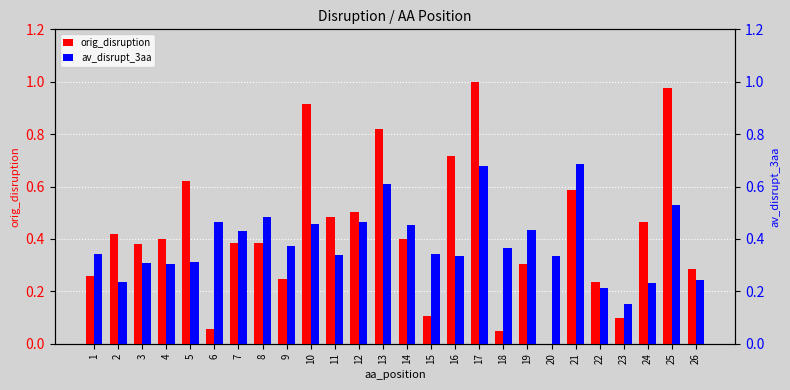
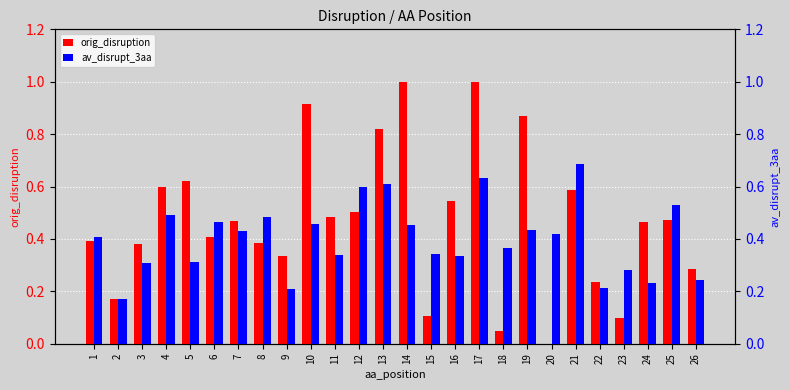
  {
    "orig_disruption": {
-     "1": 0.26,
-     "2": 0.42,
+     "1": 0.39,
+     "2": 0.17,
      "3": 0.38,
-     "4": 0.4,
+     "4": 0.6,
      "5": 0.62,
-     "6": 0.05,
-     "7": 0.38,
+     "6": 0.41,
+     "7": 0.47,
      "8": 0.38,
-     "9": 0.25,
+     "9": 0.34,
      "10": 0.91,
      "11": 0.48,
      "12": 0.50,
      "13": 0.82,
-     "14": 0.4,
+     "14": 1.0,
      "15": 0.11,
-     "16": 0.72,
+     "16": 0.54,
      "17": 1.00,
      "18": 0.05,
-     "19": 0.30,
+     "19": 0.87,
      "20": 0.00,
      "21": 0.59,
      "22": 0.24,
      "23": 0.10,
      "24": 0.47,
-     "25": 0.98,
+     "25": 0.47,
      "26": 0.29
    },
    "av_disrupt_3aa": {
-     "1": 0.34,
-     "2": 0.24,
+     "1": 0.41,
+     "2": 0.17,
      "3": 0.31,
-     "4": 0.30,
+     "4": 0.49,
      "5": 0.31,
      "6": 0.46,
      "7": 0.43,
      "8": 0.48,
-     "9": 0.37,
+     "9": 0.21,
      "10": 0.46,
      "11": 0.34,
-     "12": 0.46,
+     "12": 0.60,
      "13": 0.61,
      "14": 0.45,
      "15": 0.34,
      "16": 0.34,
-     "17": 0.68,
+     "17": 0.63,
      "18": 0.37,
      "19": 0.43,
-     "20": 0.34,
+     "20": 0.42,
      "21": 0.69,
      "22": 0.21,
-     "23": 0.15,
+     "23": 0.28,
      "24": 0.23,
      "25": 0.53,
      "26": 0.24
    }
  }
